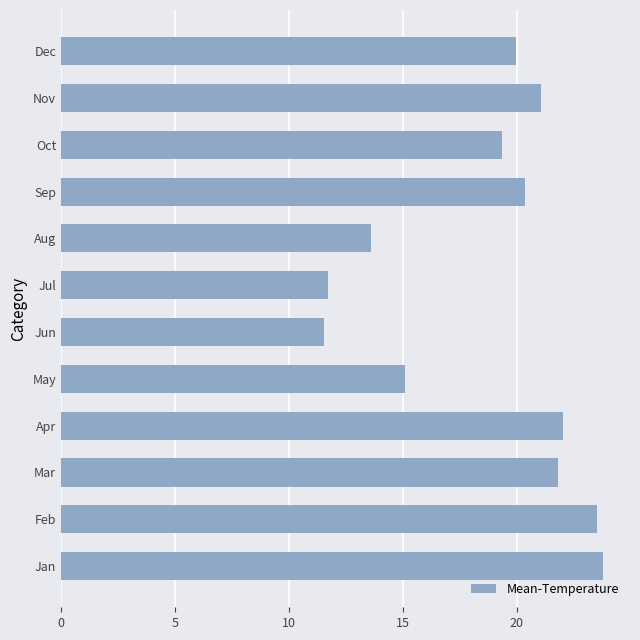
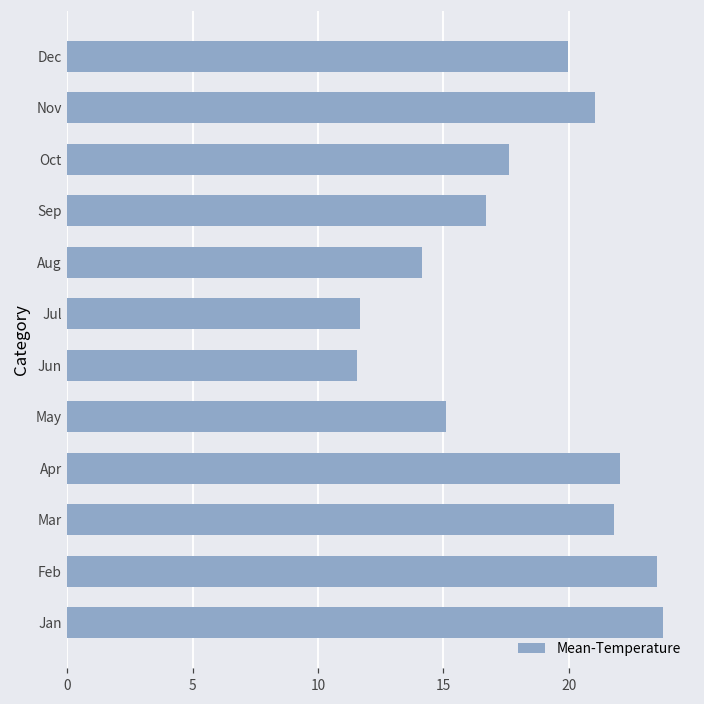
  {
    "Dec": 20.0,
    "Nov": 21.1,
-   "Oct": 19.4,
-   "Sep": 20.4,
-   "Aug": 13.6,
+   "Oct": 17.6,
+   "Sep": 16.7,
+   "Aug": 14.2,
    "Jul": 11.7,
    "Jun": 11.5,
    "May": 15.1,
    "Apr": 22.0,
    "Mar": 21.8,
    "Feb": 23.5,
    "Jan": 23.8
  }
